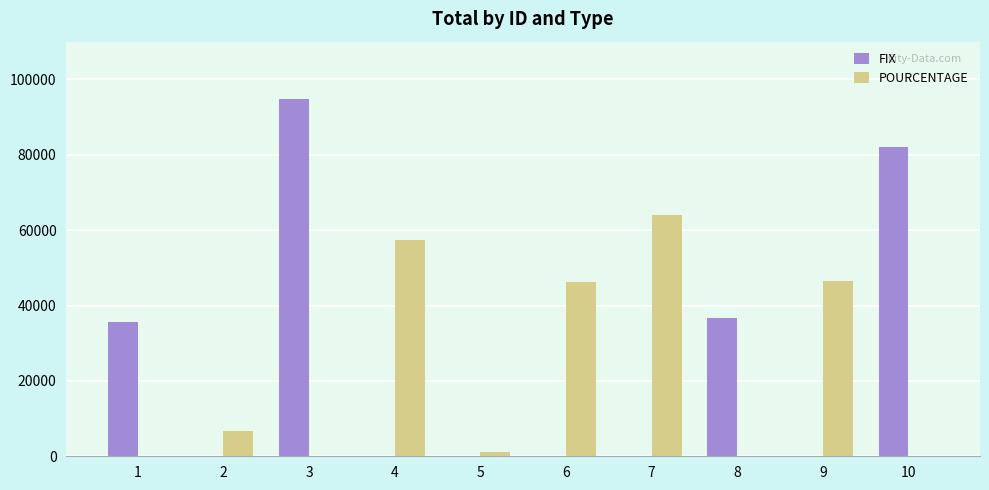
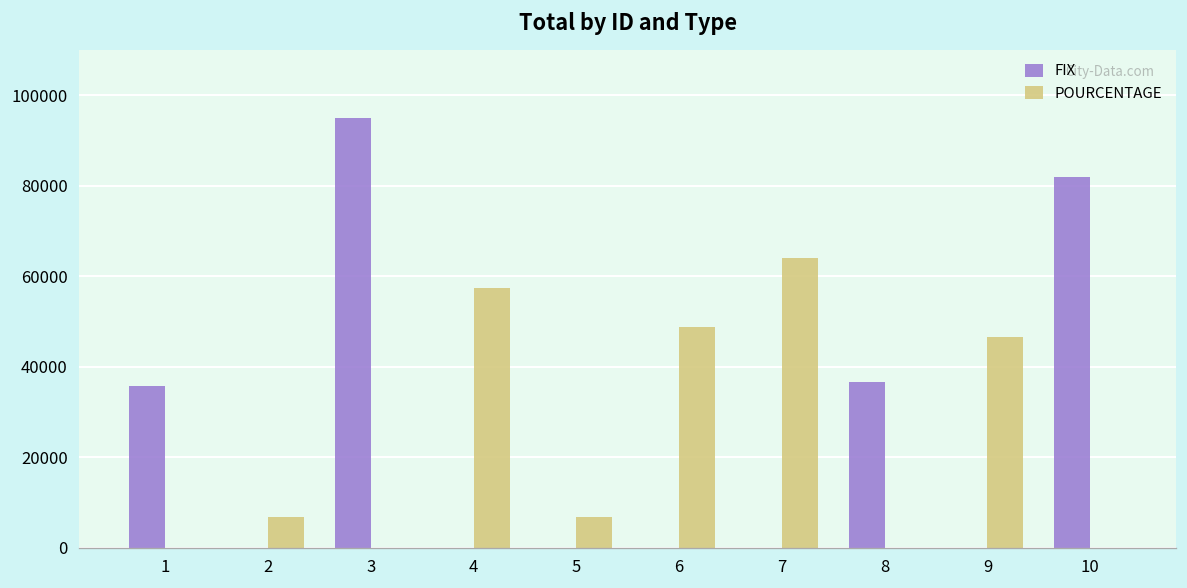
  {
    "FIX": {
      "1": 36000,
      "2": 0,
      "3": 95000,
      "4": 0,
      "5": 0,
      "6": 0,
      "7": 0,
      "8": 37000,
      "9": 0,
      "10": 82000
    },
    "POURCENTAGE": {
      "1": 0,
      "2": 7000,
      "3": 0,
      "4": 57000,
-     "5": 1000,
-     "6": 46000,
+     "5": 7000,
+     "6": 49000,
      "7": 64000,
      "8": 0,
      "9": 46000,
      "10": 0
    }
  }
